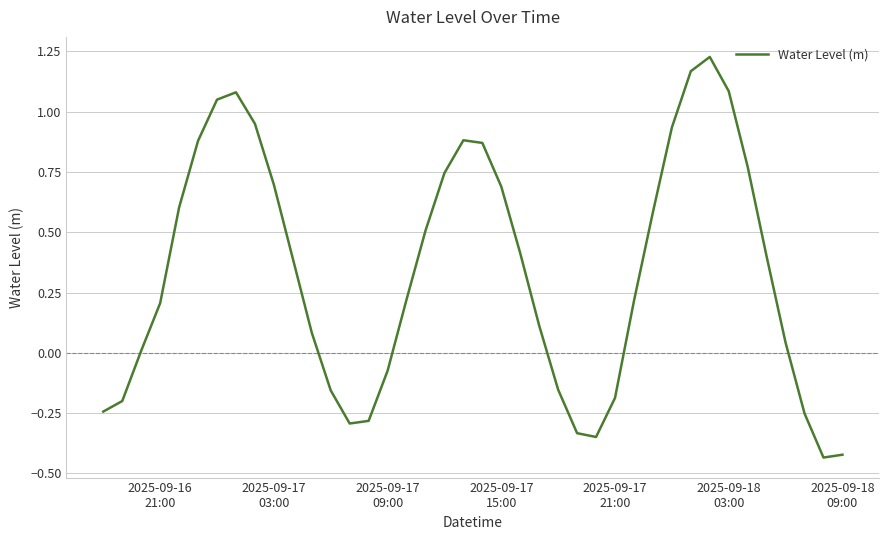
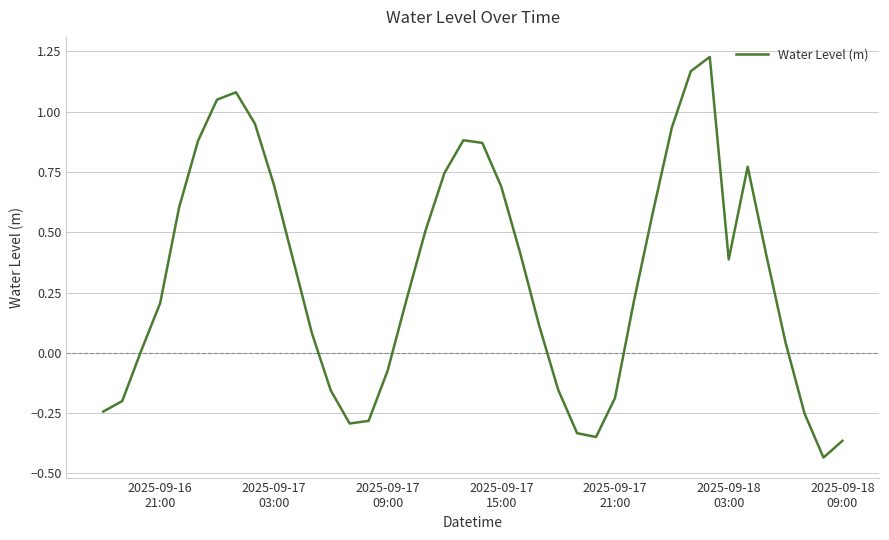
  {
    "2025-09-16 21:00": 0.21,
    "2025-09-17 03:00": 0.70,
    "2025-09-17 09:00": -0.07,
    "2025-09-17 15:00": 0.69,
    "2025-09-17 21:00": -0.19,
-   "2025-09-18 03:00": 1.08,
-   "2025-09-18 09:00": -0.42
+   "2025-09-18 03:00": 0.39,
+   "2025-09-18 09:00": -0.36
  }
